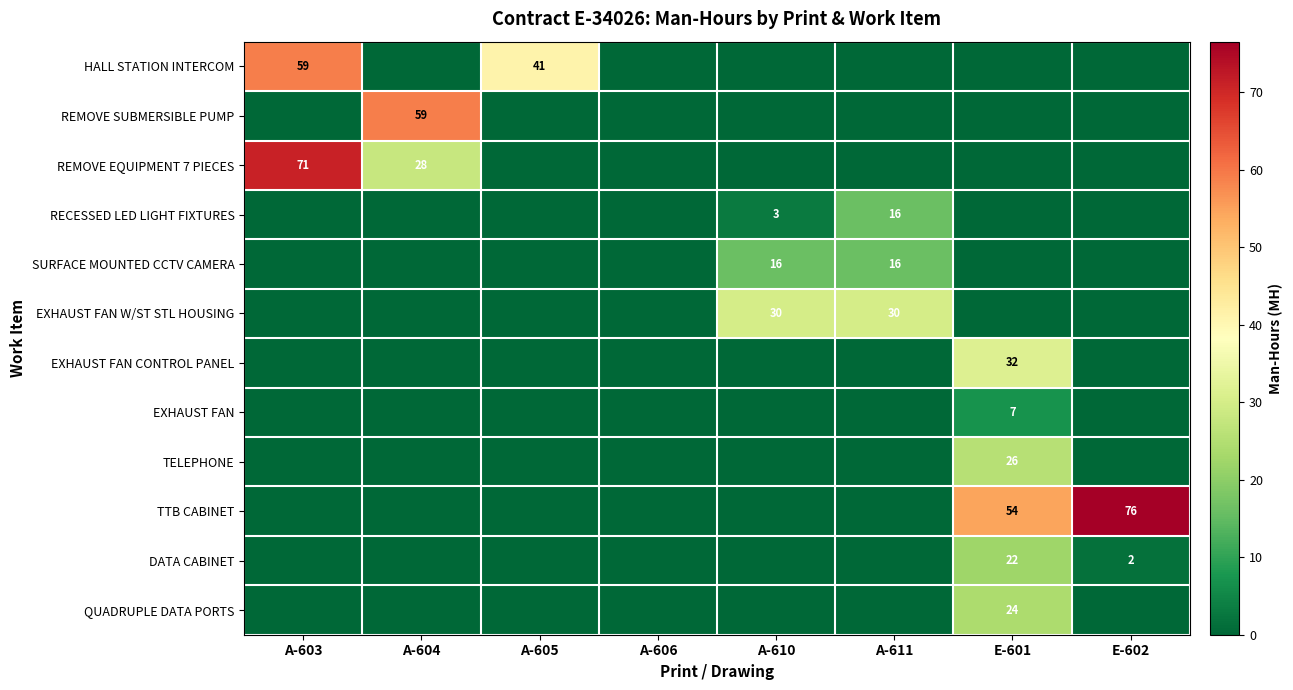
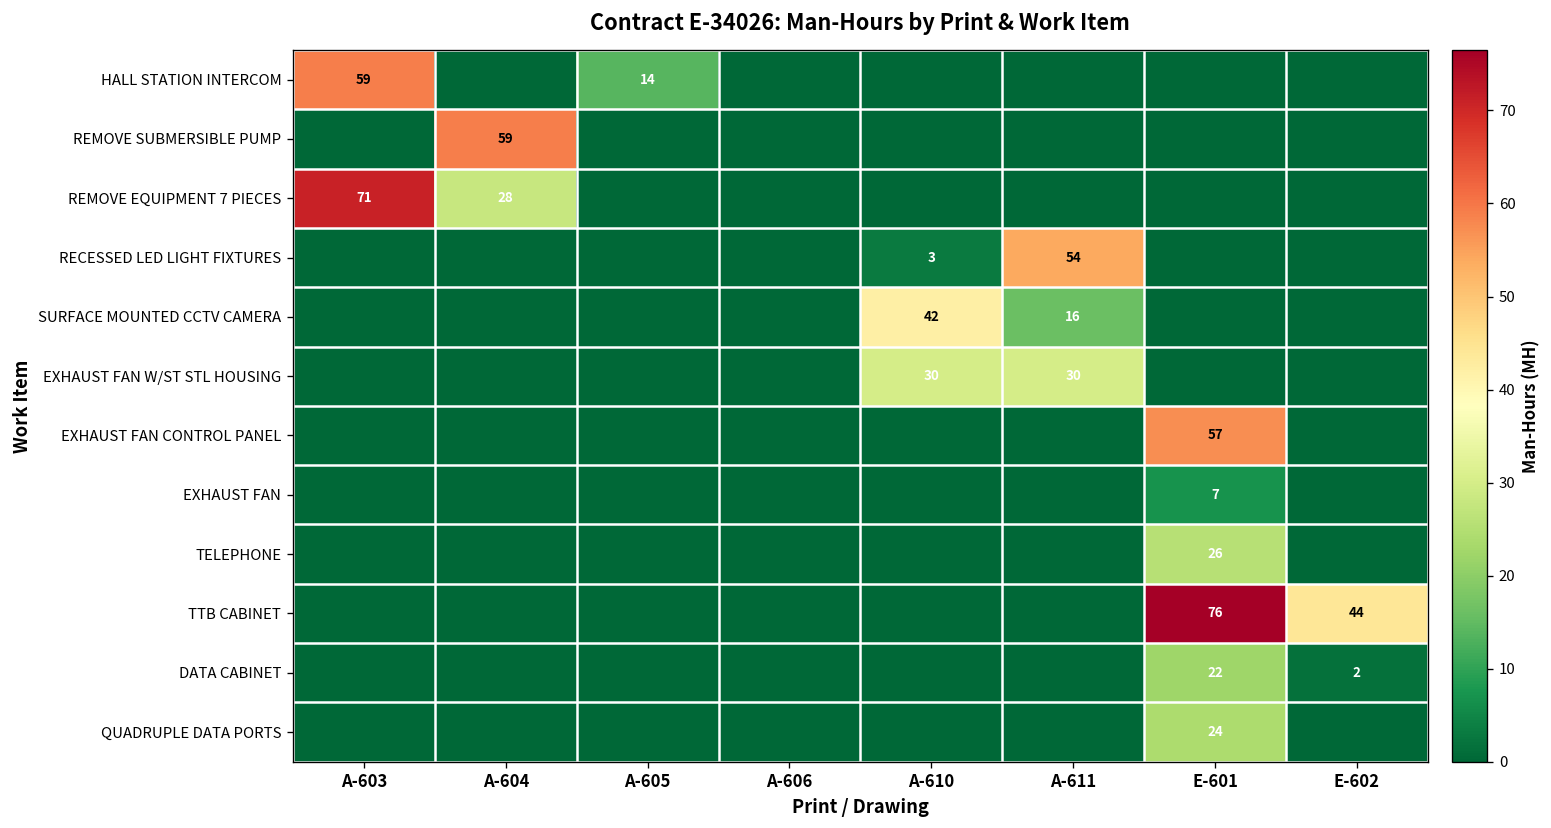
  {
    "HALL STATION INTERCOM": {
      "A-603": 59,
-     "A-605": 41
+     "A-605": 14
    },
    "REMOVE SUBMERSIBLE PUMP": {
      "A-604": 59
    },
    "REMOVE EQUIPMENT 7 PIECES": {
      "A-603": 71,
      "A-604": 28
    },
    "RECESSED LED LIGHT FIXTURES": {
      "A-610": 3,
-     "A-611": 16
+     "A-611": 54
    },
    "SURFACE MOUNTED CCTV CAMERA": {
-     "A-610": 16,
+     "A-610": 42,
      "A-611": 16
    },
    "EXHAUST FAN W/ST STL HOUSING": {
      "A-610": 30,
      "A-611": 30
    },
    "EXHAUST FAN CONTROL PANEL": {
-     "E-601": 32
+     "E-601": 57
    },
    "EXHAUST FAN": {
      "E-601": 7
    },
    "TELEPHONE": {
      "E-601": 26
    },
    "TTB CABINET": {
-     "E-601": 54,
-     "E-602": 76
+     "E-601": 76,
+     "E-602": 44
    },
    "DATA CABINET": {
      "E-601": 22,
      "E-602": 2
    },
    "QUADRUPLE DATA PORTS": {
      "E-601": 24
    }
  }
